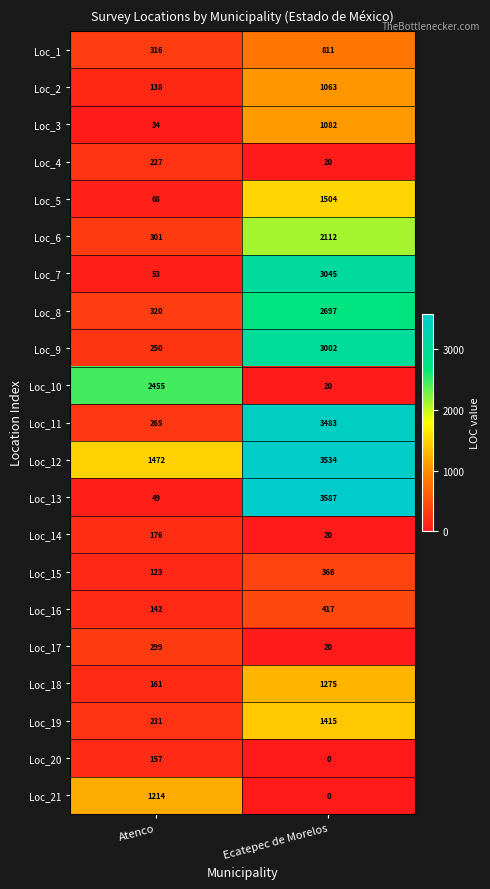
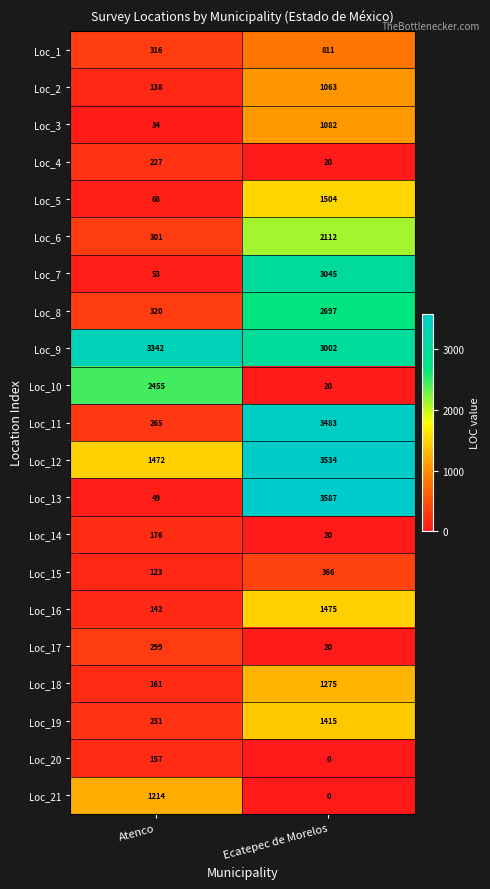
  {
    "Loc_1": {
      "Atenco": 316,
      "Ecatepec de Morelos": 811
    },
    "Loc_2": {
      "Atenco": 138,
      "Ecatepec de Morelos": 1063
    },
    "Loc_3": {
      "Atenco": 34,
      "Ecatepec de Morelos": 1082
    },
    "Loc_4": {
      "Atenco": 227,
      "Ecatepec de Morelos": 20
    },
    "Loc_5": {
      "Atenco": 68,
      "Ecatepec de Morelos": 1504
    },
    "Loc_6": {
      "Atenco": 301,
      "Ecatepec de Morelos": 2112
    },
    "Loc_7": {
      "Atenco": 53,
      "Ecatepec de Morelos": 3045
    },
    "Loc_8": {
      "Atenco": 320,
      "Ecatepec de Morelos": 2697
    },
    "Loc_9": {
-     "Atenco": 250,
+     "Atenco": 3342,
      "Ecatepec de Morelos": 3002
    },
    "Loc_10": {
      "Atenco": 2455,
      "Ecatepec de Morelos": 20
    },
    "Loc_11": {
      "Atenco": 265,
      "Ecatepec de Morelos": 3483
    },
    "Loc_12": {
      "Atenco": 1472,
      "Ecatepec de Morelos": 3534
    },
    "Loc_13": {
      "Atenco": 49,
      "Ecatepec de Morelos": 3587
    },
    "Loc_14": {
      "Atenco": 176,
      "Ecatepec de Morelos": 20
    },
    "Loc_15": {
      "Atenco": 123,
      "Ecatepec de Morelos": 366
    },
    "Loc_16": {
      "Atenco": 142,
-     "Ecatepec de Morelos": 417
+     "Ecatepec de Morelos": 1475
    },
    "Loc_17": {
      "Atenco": 299,
      "Ecatepec de Morelos": 20
    },
    "Loc_18": {
      "Atenco": 161,
      "Ecatepec de Morelos": 1275
    },
    "Loc_19": {
      "Atenco": 231,
      "Ecatepec de Morelos": 1415
    },
    "Loc_20": {
      "Atenco": 157,
      "Ecatepec de Morelos": 0
    },
    "Loc_21": {
      "Atenco": 1214,
      "Ecatepec de Morelos": 0
    }
  }
